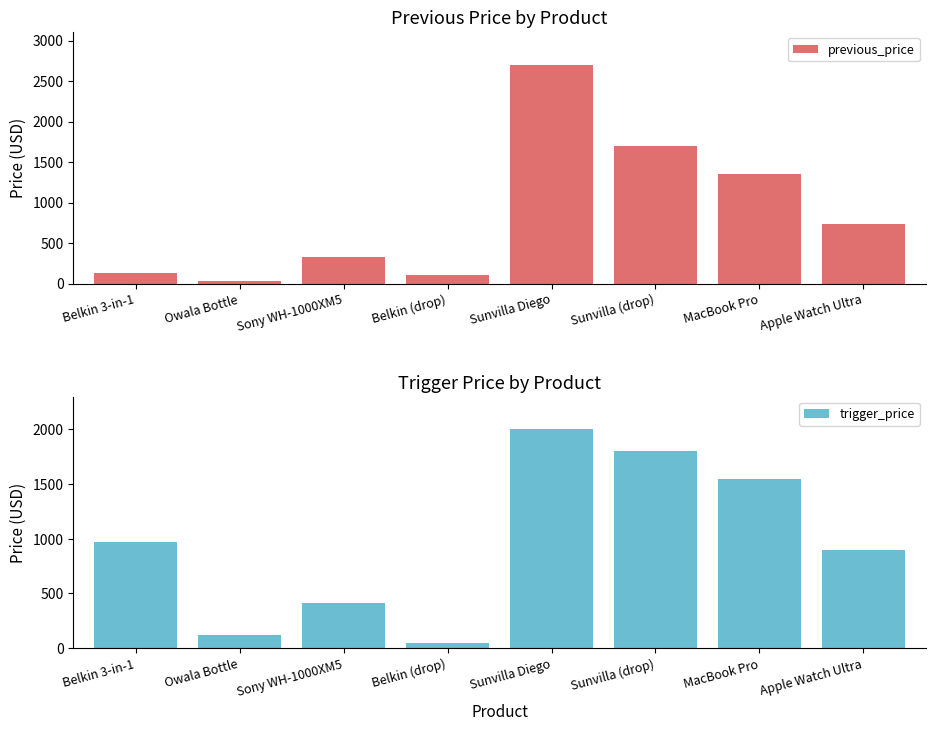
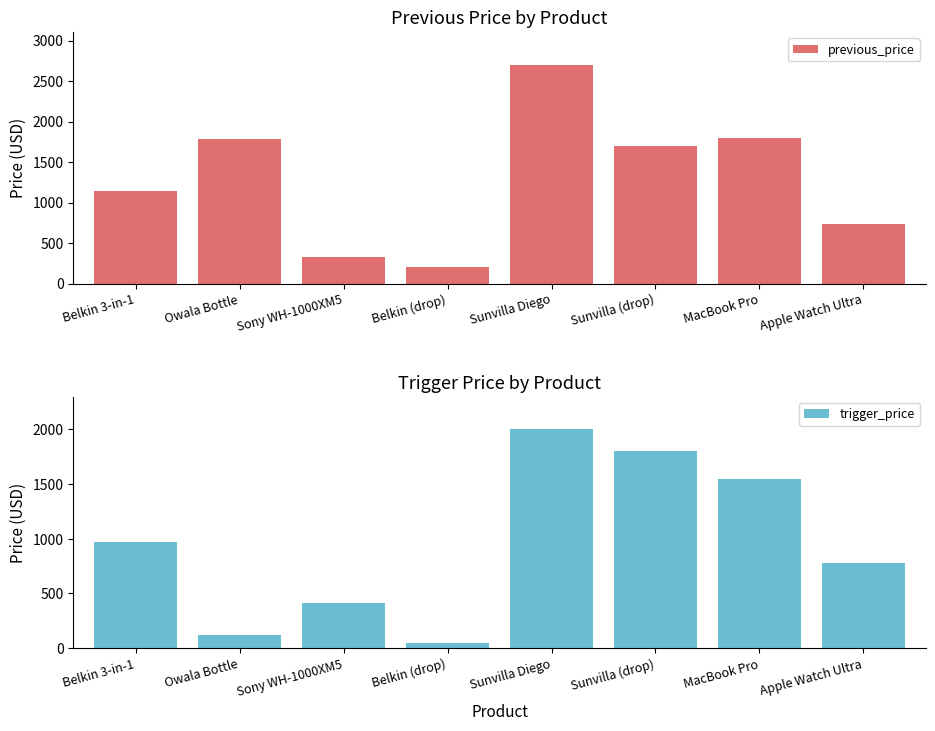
  {
    "Previous Price by Product": {
-     "Belkin 3-in-1": 100,
-     "Owala Bottle": 0,
+     "Belkin 3-in-1": 1100,
+     "Owala Bottle": 1800,
      "Sony WH-1000XM5": 300,
-     "Belkin (drop)": 100,
+     "Belkin (drop)": 200,
      "Sunvilla Diego": 2700,
      "Sunvilla (drop)": 1700,
-     "MacBook Pro": 1400,
+     "MacBook Pro": 1800,
      "Apple Watch Ultra": 700
    },
    "Trigger Price by Product": {
      "Belkin 3-in-1": 970,
      "Owala Bottle": 120,
      "Sony WH-1000XM5": 420,
      "Belkin (drop)": 50,
      "Sunvilla Diego": 2000,
      "Sunvilla (drop)": 1800,
      "MacBook Pro": 1550,
-     "Apple Watch Ultra": 900
+     "Apple Watch Ultra": 780
    }
  }
